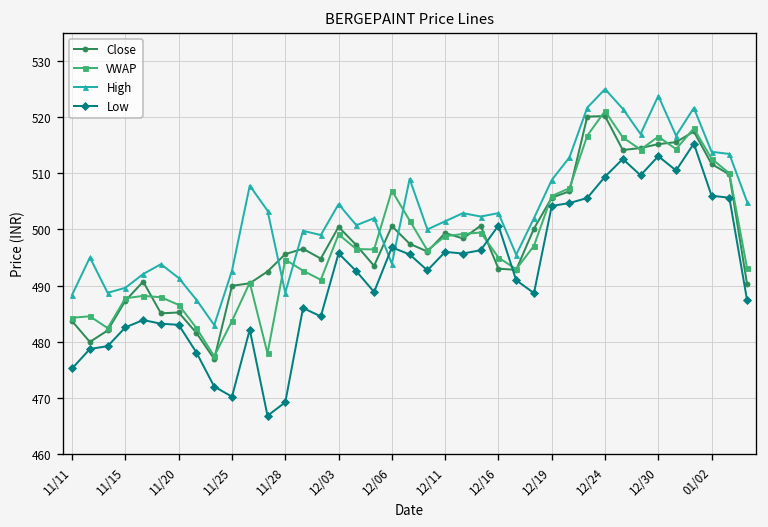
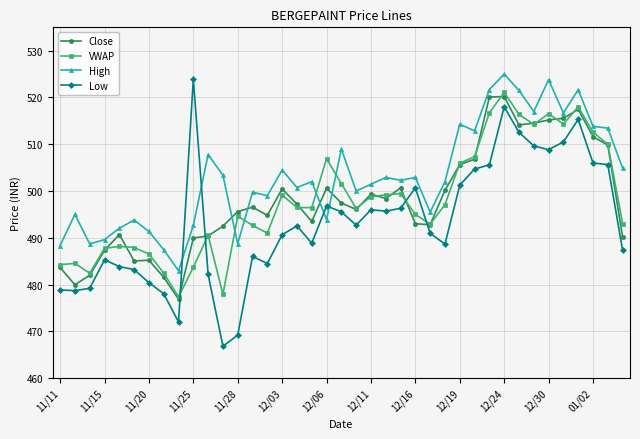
  {
    "High": {
      "11/11": 488,
      "11/15": 490,
      "11/20": 491,
      "11/25": 493,
      "11/28": 489,
      "12/03": 505,
      "12/06": 494,
      "12/11": 501,
      "12/16": 503,
-     "12/19": 509,
+     "12/19": 514,
      "12/24": 525,
      "12/30": 524,
      "01/02": 514
    },
    "Low": {
-     "11/11": 475,
-     "11/15": 483,
-     "11/20": 483,
-     "11/25": 470,
+     "11/11": 479,
+     "11/15": 485,
+     "11/20": 480,
+     "11/25": 524,
      "11/28": 469,
-     "12/03": 496,
+     "12/03": 491,
      "12/06": 497,
      "12/11": 496,
      "12/16": 501,
-     "12/19": 504,
-     "12/24": 509,
-     "12/30": 513,
+     "12/19": 501,
+     "12/24": 518,
+     "12/30": 509,
      "01/02": 506
    }
  }
